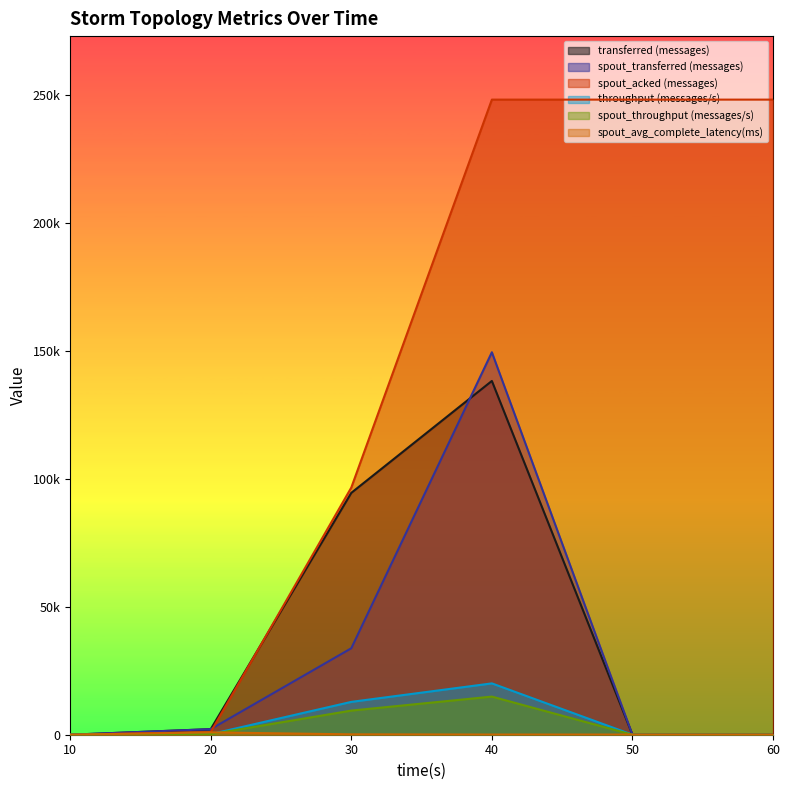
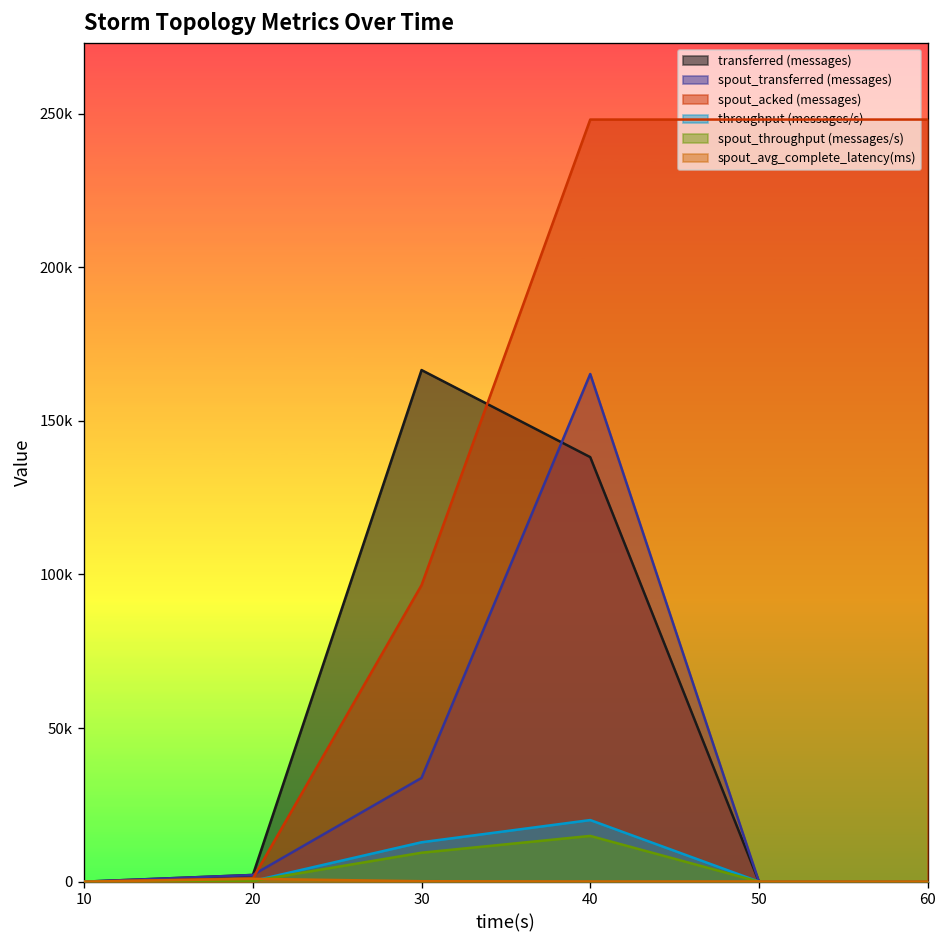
  {
    "transferred (messages)": {
-     "30": 94000,
+     "30": 167000,
      "40": 138000
    },
    "spout_transferred (messages)": {
      "30": 34000,
-     "40": 149000
+     "40": 165000
    },
    "throughput (messages/s)": {
      "30": 13000,
      "40": 20000
    },
    "spout_throughput (messages/s)": {
      "30": 9000,
      "40": 15000
    }
  }
